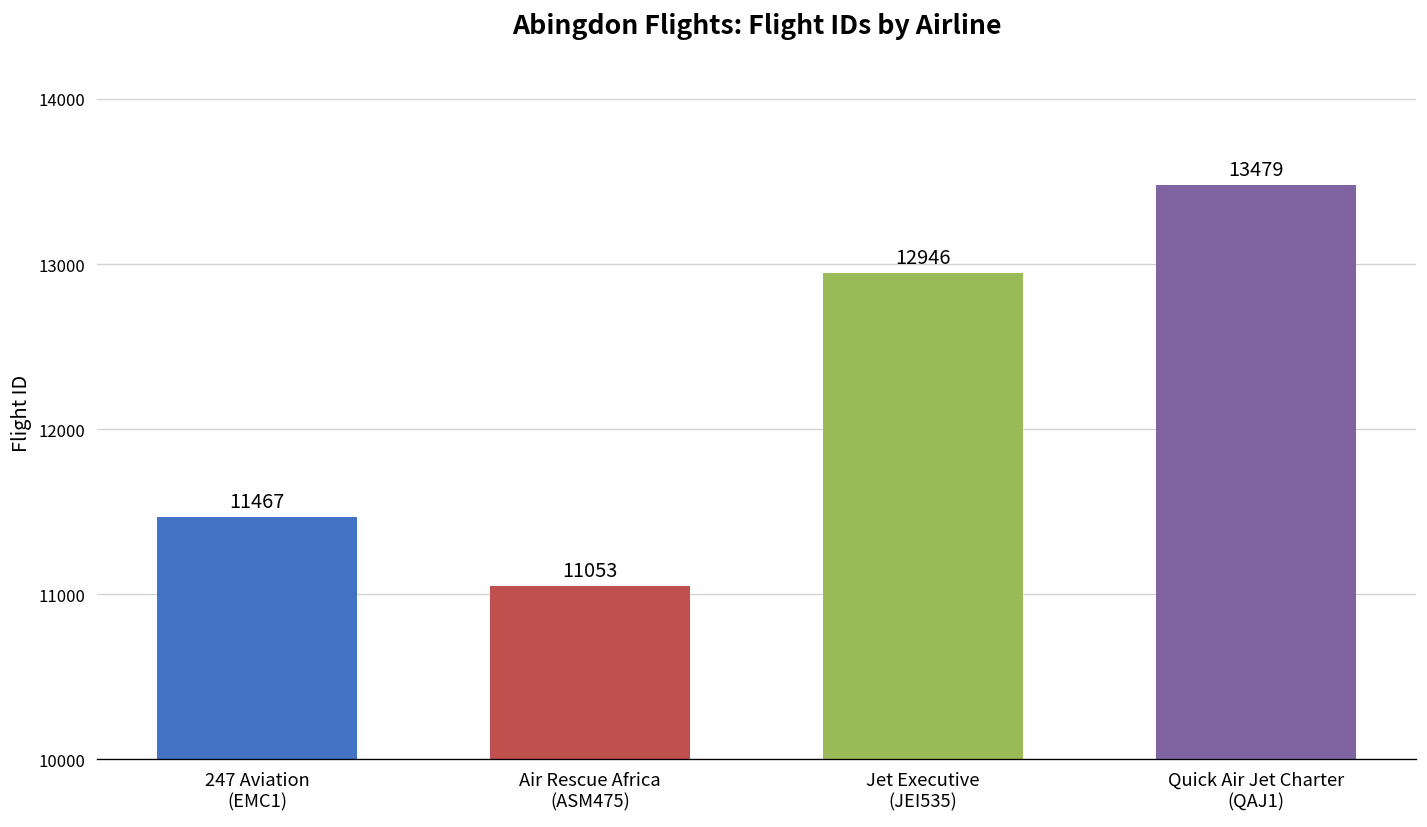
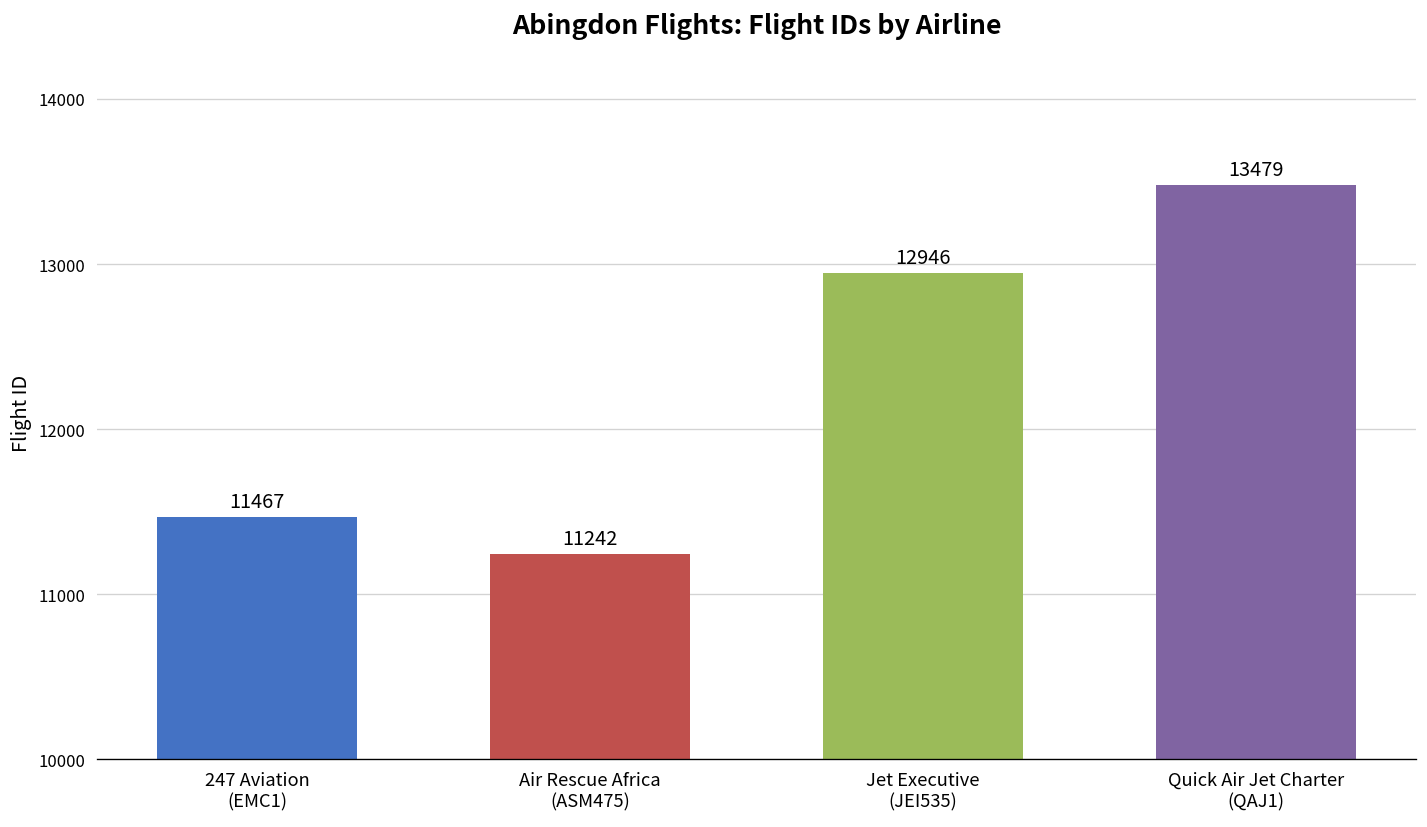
  {
    "247 Aviation (EMC1)": 11467,
-   "Air Rescue Africa (ASM475)": 11053,
+   "Air Rescue Africa (ASM475)": 11242,
    "Jet Executive (JEI535)": 12946,
    "Quick Air Jet Charter (QAJ1)": 13479
  }
